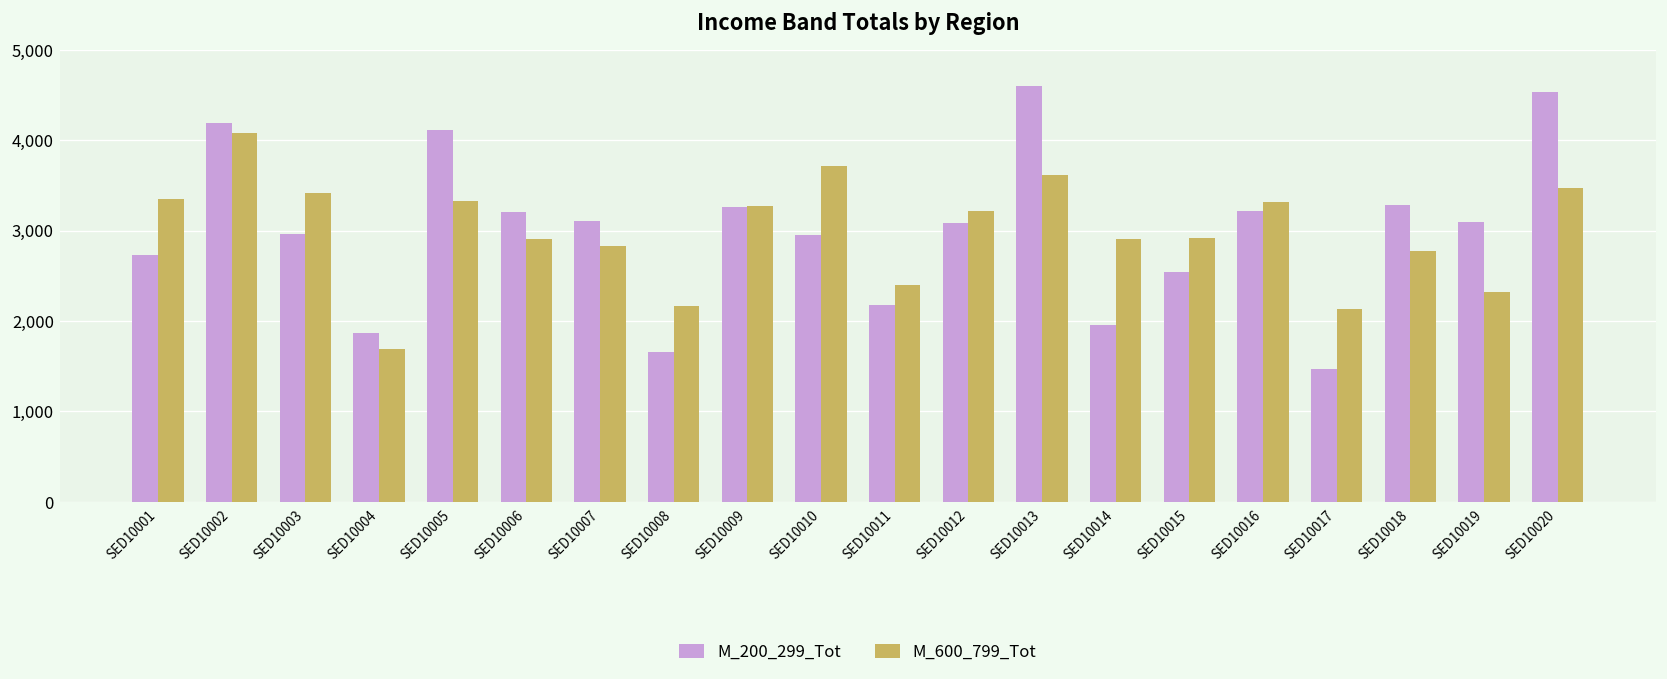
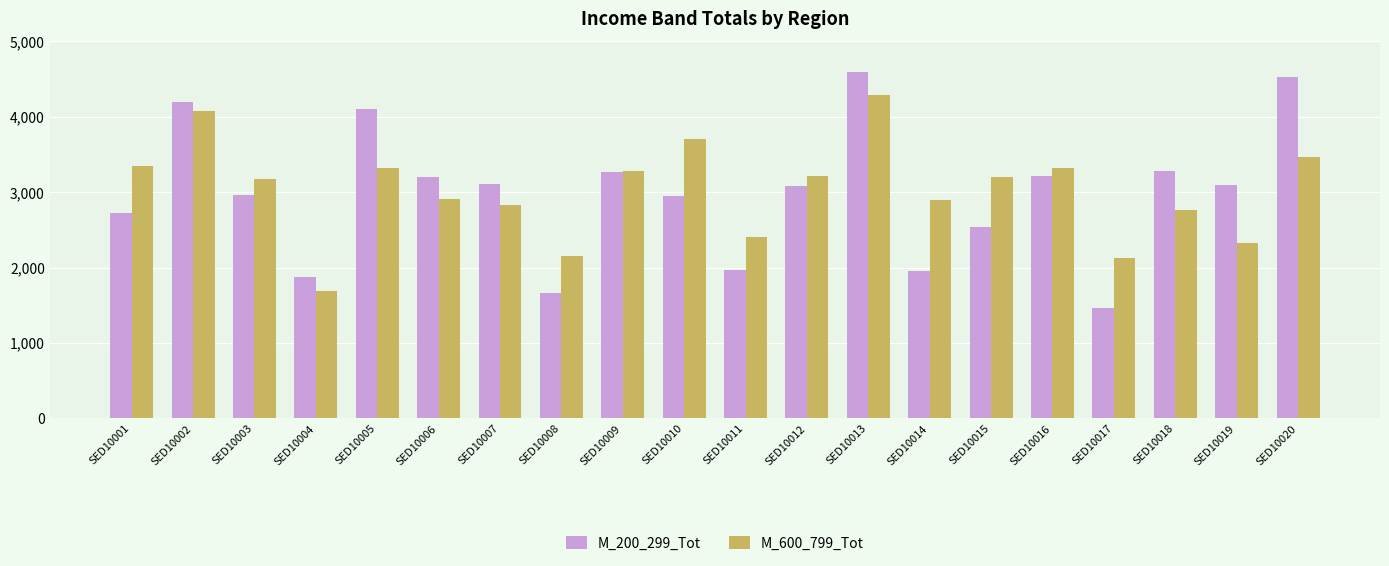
  {
    "M_200_299_Tot": {
      "SED10001": "2,700",
      "SED10002": "4,200",
      "SED10003": "3,000",
      "SED10004": "1,900",
      "SED10005": "4,100",
      "SED10006": "3,200",
      "SED10007": "3,100",
      "SED10008": "1,700",
      "SED10009": "3,300",
      "SED10010": "3,000",
-     "SED10011": "2,200",
+     "SED10011": "2,000",
      "SED10012": "3,100",
      "SED10013": "4,600",
      "SED10014": "2,000",
      "SED10015": "2,500",
      "SED10016": "3,200",
      "SED10017": "1,500",
      "SED10018": "3,300",
      "SED10019": "3,100",
      "SED10020": "4,500"
    },
    "M_600_799_Tot": {
      "SED10001": "3,400",
      "SED10002": "4,100",
-     "SED10003": "3,400",
+     "SED10003": "3,200",
      "SED10004": "1,700",
      "SED10005": "3,300",
      "SED10006": "2,900",
      "SED10007": "2,800",
      "SED10008": "2,200",
      "SED10009": "3,300",
      "SED10010": "3,700",
      "SED10011": "2,400",
      "SED10012": "3,200",
-     "SED10013": "3,600",
+     "SED10013": "4,300",
      "SED10014": "2,900",
-     "SED10015": "2,900",
+     "SED10015": "3,200",
      "SED10016": "3,300",
      "SED10017": "2,100",
      "SED10018": "2,800",
      "SED10019": "2,300",
      "SED10020": "3,500"
    }
  }
